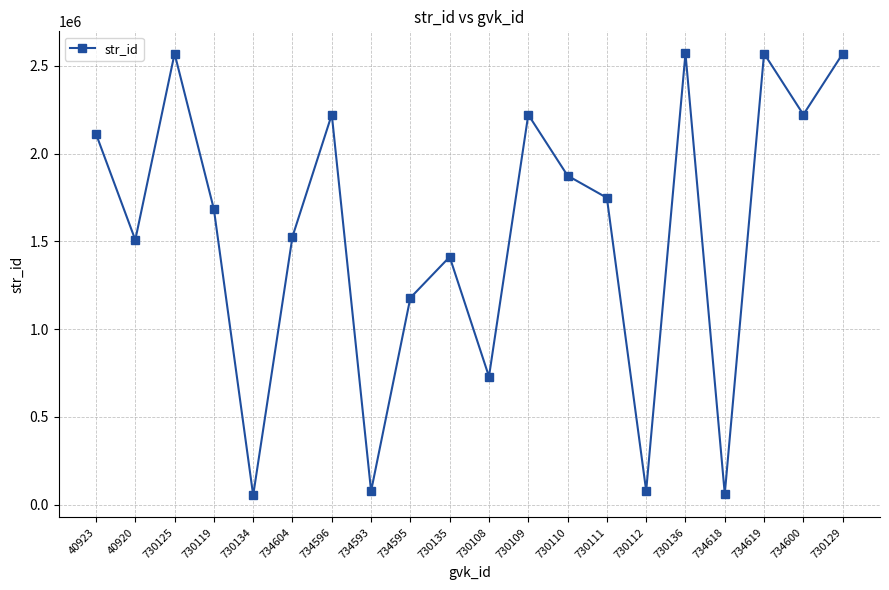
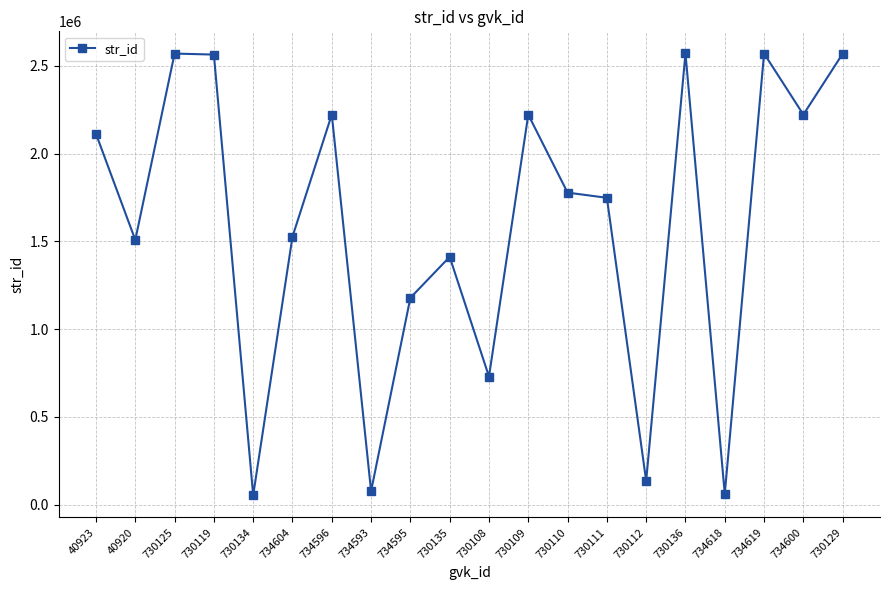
  {
    "40923": 2110000,
    "40920": 1510000,
    "730125": 2570000,
-   "730119": 1680000,
+   "730119": 2560000,
    "730134": 50000,
    "734604": 1530000,
    "734596": 2220000,
    "734593": 80000,
    "734595": 1180000,
    "730135": 1410000,
    "730108": 730000,
    "730109": 2220000,
-   "730110": 1870000,
+   "730110": 1780000,
    "730111": 1750000,
-   "730112": 80000,
+   "730112": 130000,
    "730136": 2570000,
    "734618": 60000,
    "734619": 2570000,
    "734600": 2220000,
    "730129": 2570000
  }
